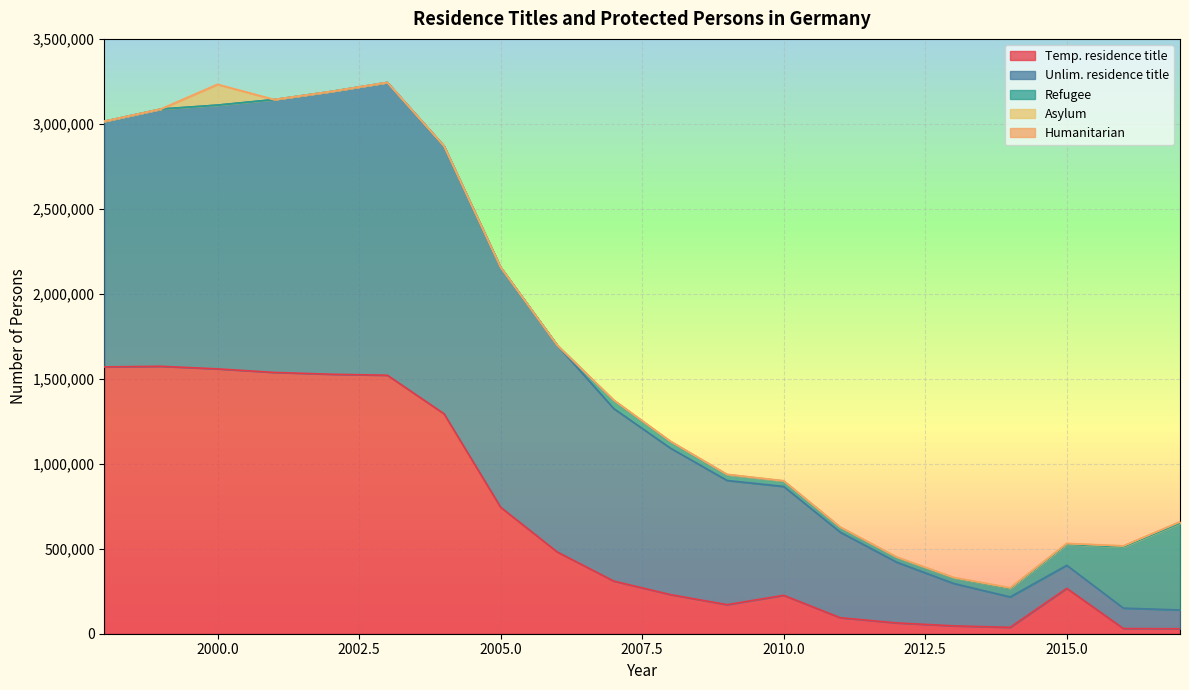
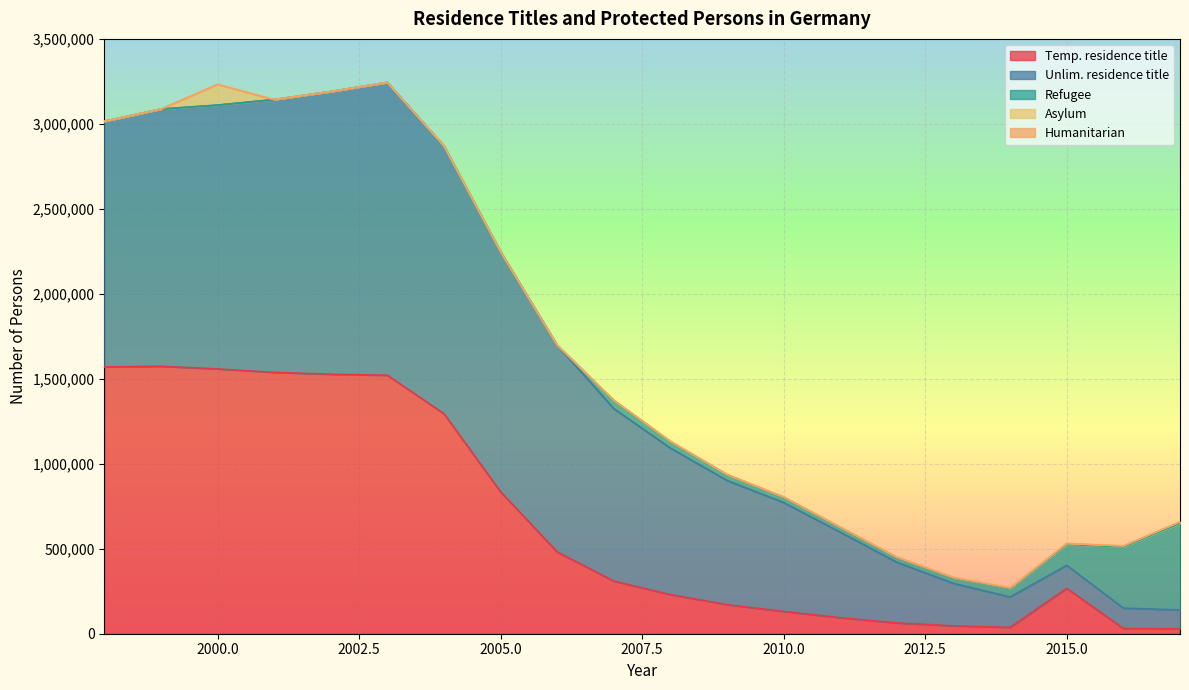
  {
    "Temp. residence title": {
      "2000.0": "1,560,000",
-     "2005.0": "740,000",
-     "2010.0": "230,000",
+     "2005.0": "840,000",
+     "2010.0": "130,000",
      "2015.0": "270,000"
    }
  }
